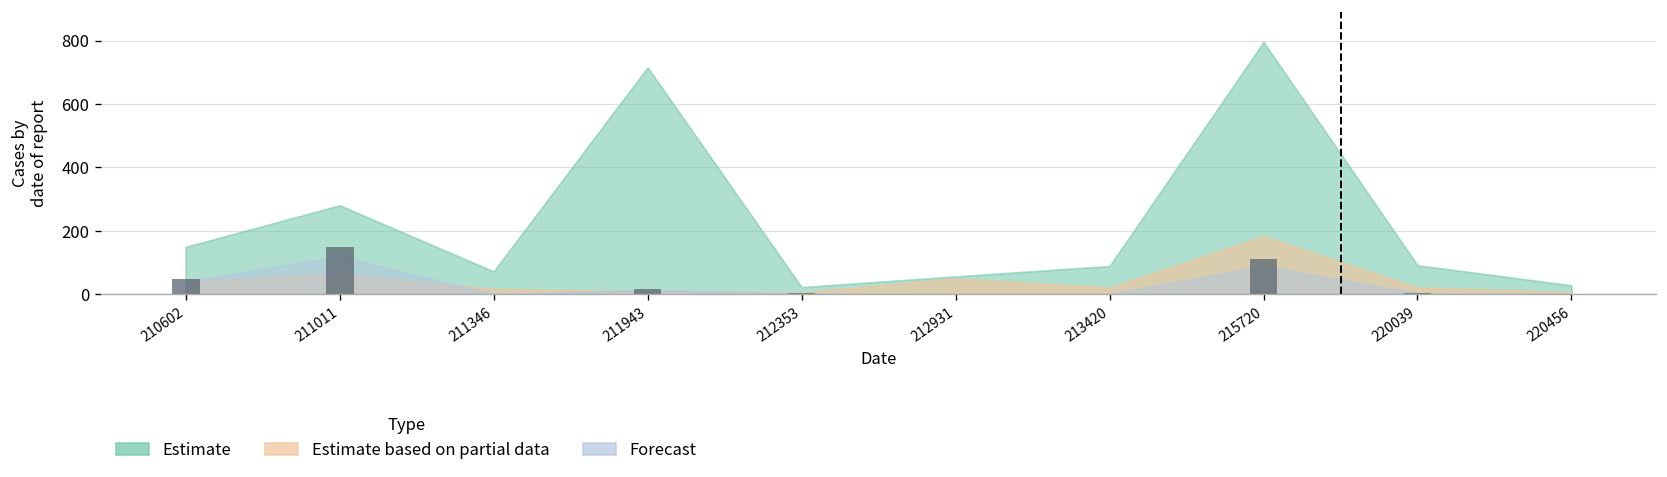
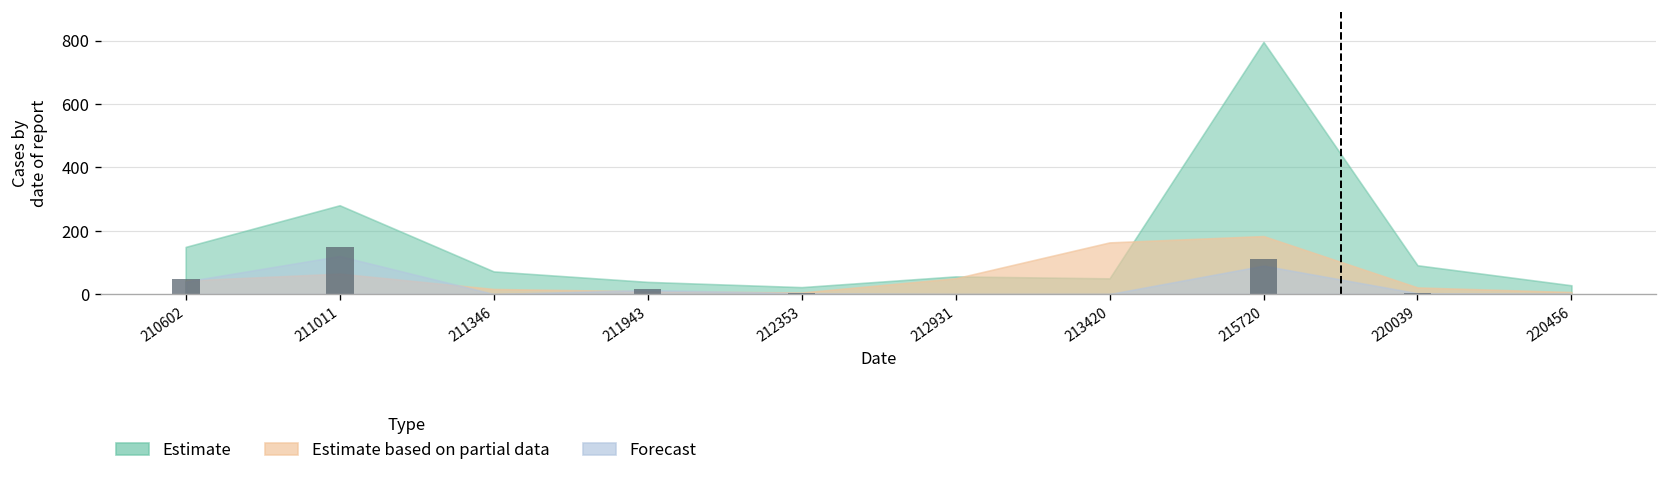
  {
    "Estimate": {
      "210602": 150,
      "211011": 280,
      "211346": 70,
-     "211943": 720,
+     "211943": 40,
      "212353": 20,
-     "213420": 90,
+     "213420": 50,
      "215720": 800,
      "220039": 90,
      "220456": 30
    },
    "Estimate based on partial data": {
      "211011": 60,
      "211346": 20,
-     "213420": 20,
+     "213420": 160,
      "215720": 180,
      "220039": 20
    },
    "Forecast": {
      "211011": 120,
      "215720": 90
    }
  }
